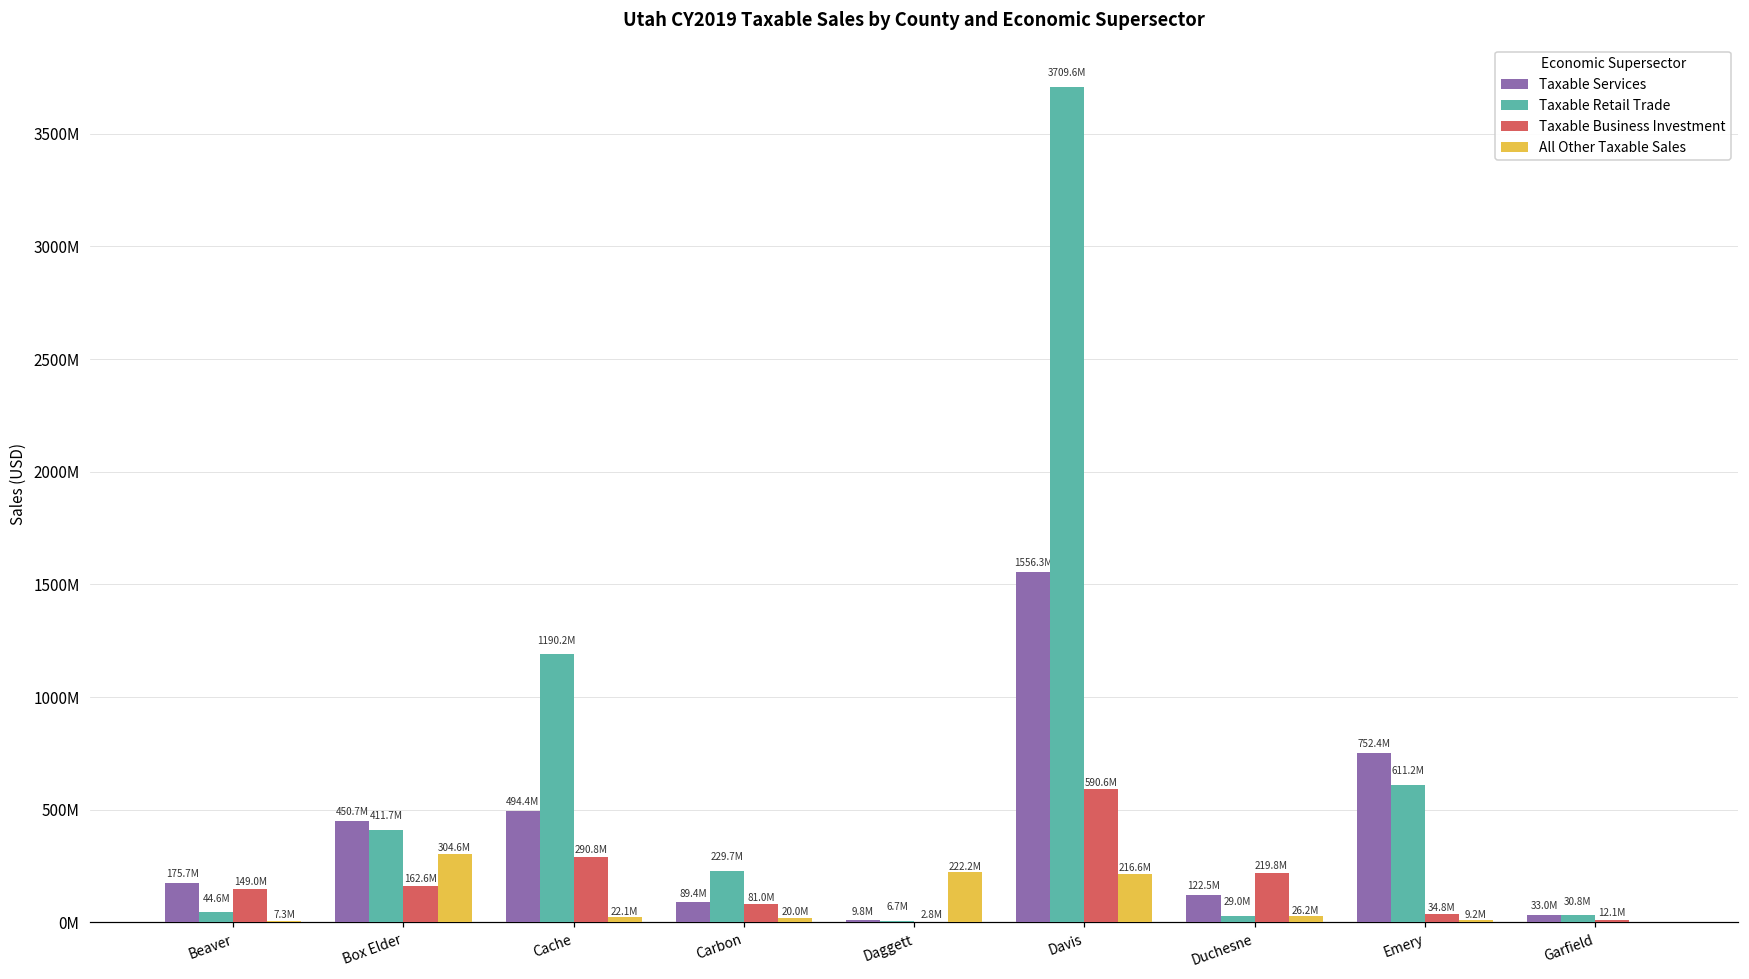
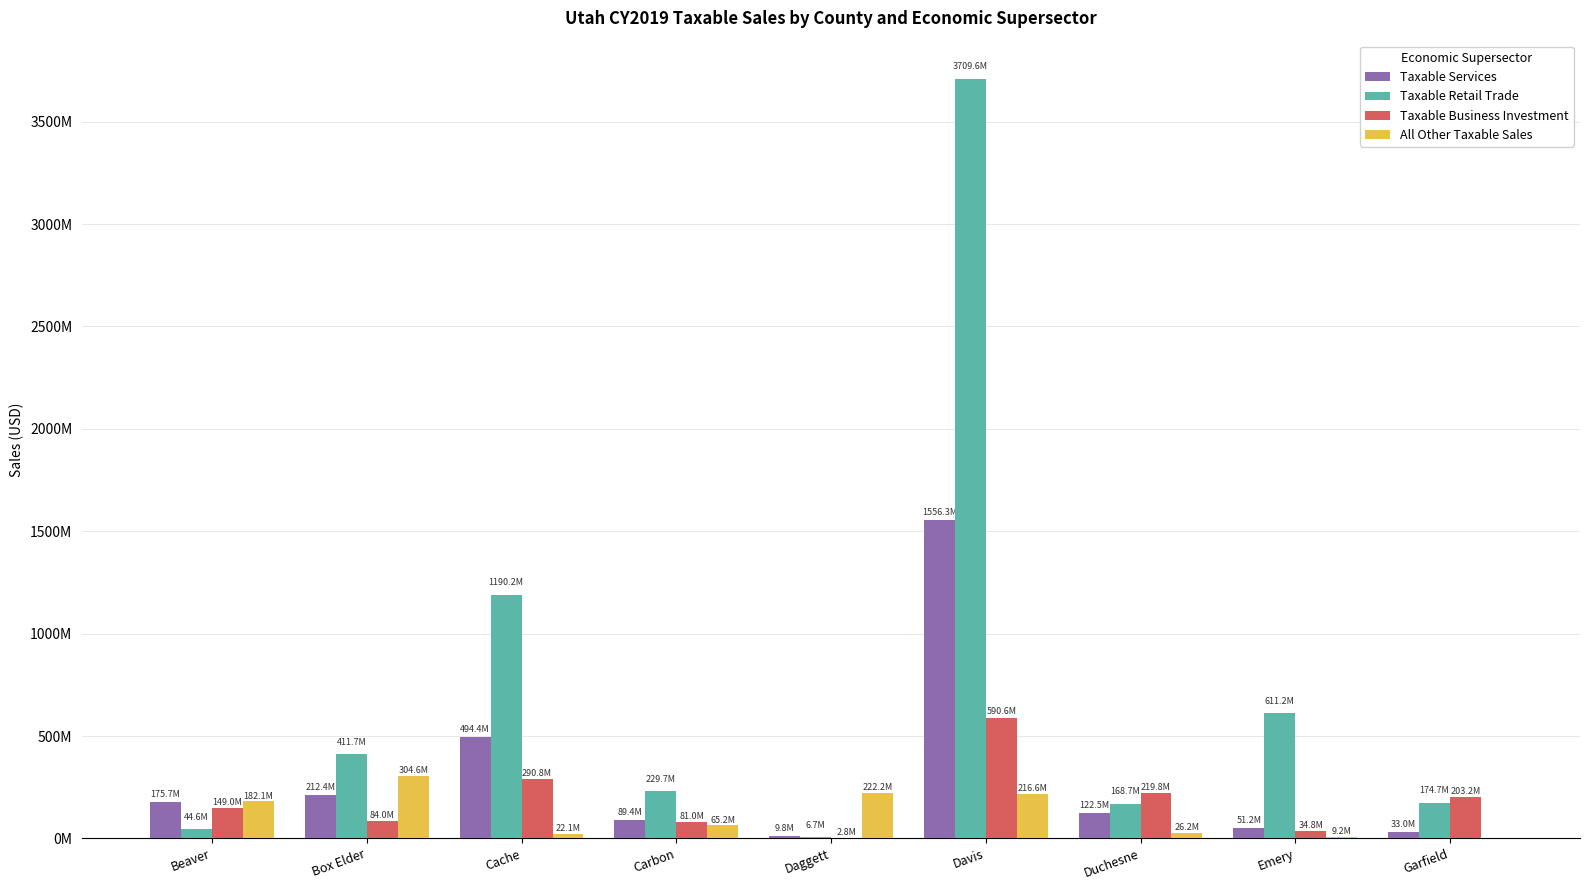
  {
    "Taxable Services": {
      "Beaver": "175.7M",
-     "Box Elder": "450.7M",
+     "Box Elder": "212.4M",
      "Cache": "494.4M",
      "Carbon": "89.4M",
      "Daggett": "9.8M",
      "Davis": "1556.3M",
      "Duchesne": "122.5M",
-     "Emery": "752.4M",
+     "Emery": "51.2M",
      "Garfield": "33.0M"
    },
    "Taxable Retail Trade": {
      "Beaver": "44.6M",
      "Box Elder": "411.7M",
      "Cache": "1190.2M",
      "Carbon": "229.7M",
      "Daggett": "6.7M",
      "Davis": "3709.6M",
-     "Duchesne": "29.0M",
+     "Duchesne": "168.7M",
      "Emery": "611.2M",
-     "Garfield": "30.8M"
+     "Garfield": "174.7M"
    },
    "Taxable Business Investment": {
      "Beaver": "149.0M",
-     "Box Elder": "162.6M",
+     "Box Elder": "84.0M",
      "Cache": "290.8M",
      "Carbon": "81.0M",
      "Daggett": "2.8M",
      "Davis": "590.6M",
      "Duchesne": "219.8M",
      "Emery": "34.8M",
-     "Garfield": "12.1M"
+     "Garfield": "203.2M"
    },
    "All Other Taxable Sales": {
-     "Beaver": "7.3M",
+     "Beaver": "182.1M",
      "Box Elder": "304.6M",
      "Cache": "22.1M",
-     "Carbon": "20.0M",
+     "Carbon": "65.2M",
      "Daggett": "222.2M",
      "Davis": "216.6M",
      "Duchesne": "26.2M",
      "Emery": "9.2M"
    }
  }
